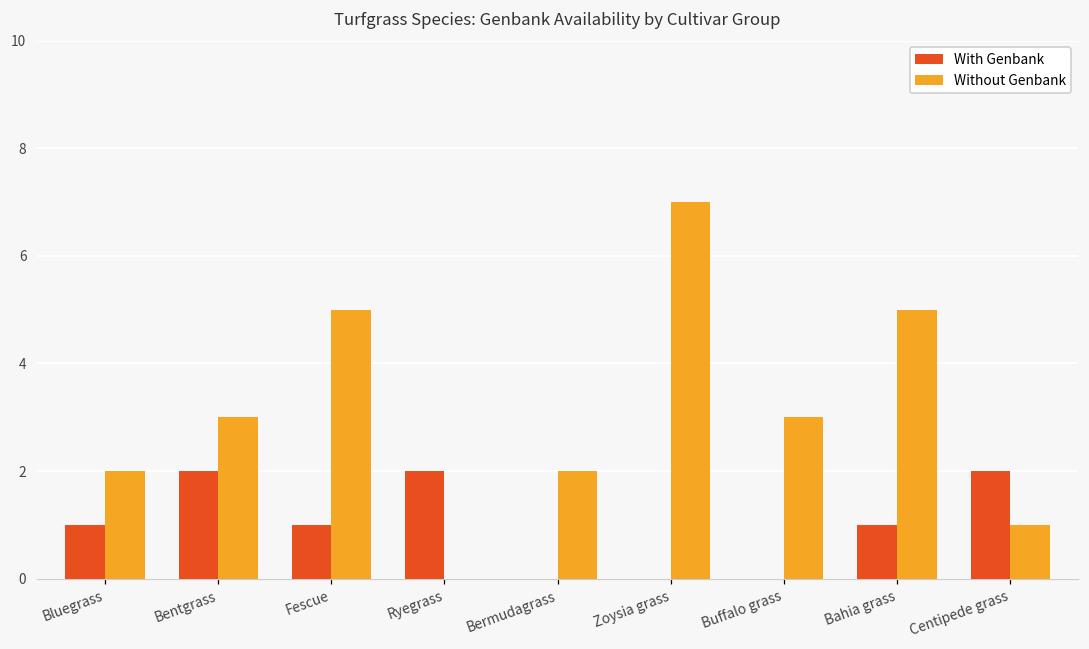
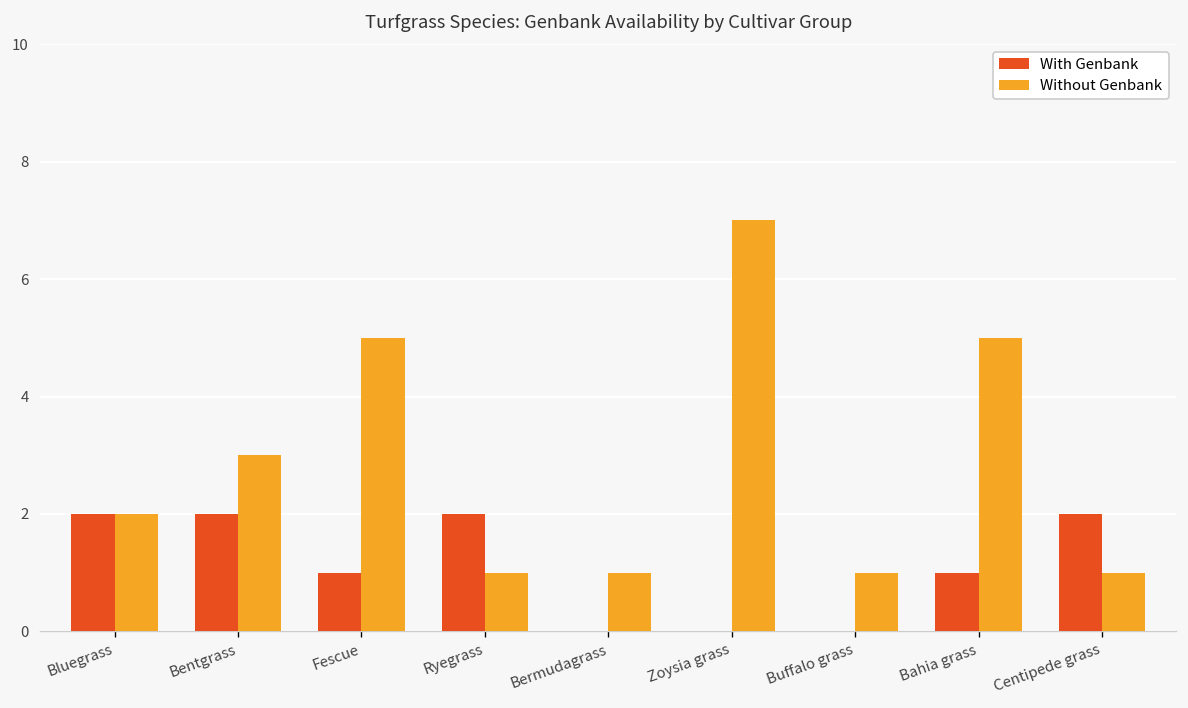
  {
    "With Genbank": {
-     "Bluegrass": 1,
+     "Bluegrass": 2,
      "Bentgrass": 2,
      "Fescue": 1,
      "Ryegrass": 2,
      "Bermudagrass": 0,
      "Zoysia grass": 0,
      "Buffalo grass": 0,
      "Bahia grass": 1,
      "Centipede grass": 2
    },
    "Without Genbank": {
      "Bluegrass": 2,
      "Bentgrass": 3,
      "Fescue": 5,
-     "Ryegrass": 0,
-     "Bermudagrass": 2,
+     "Ryegrass": 1,
+     "Bermudagrass": 1,
      "Zoysia grass": 7,
-     "Buffalo grass": 3,
+     "Buffalo grass": 1,
      "Bahia grass": 5,
      "Centipede grass": 1
    }
  }
